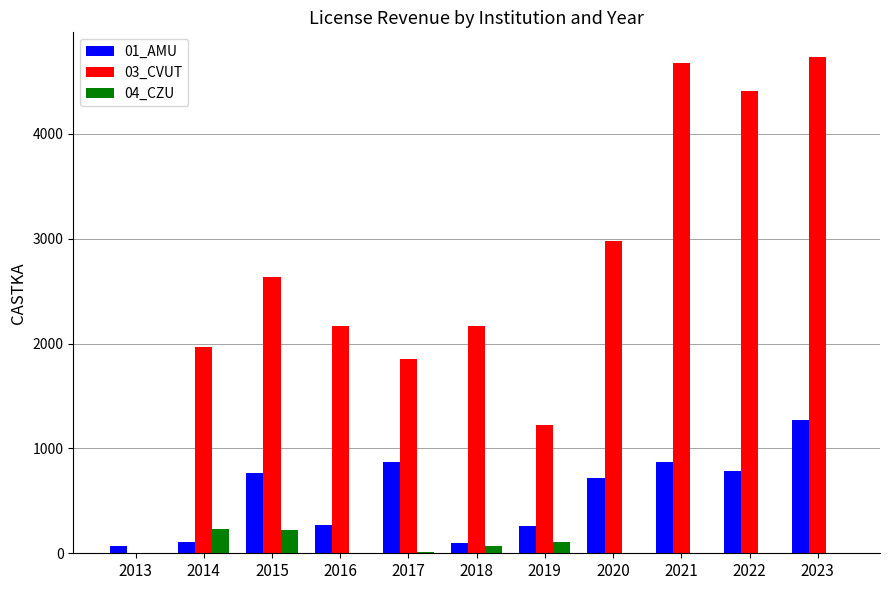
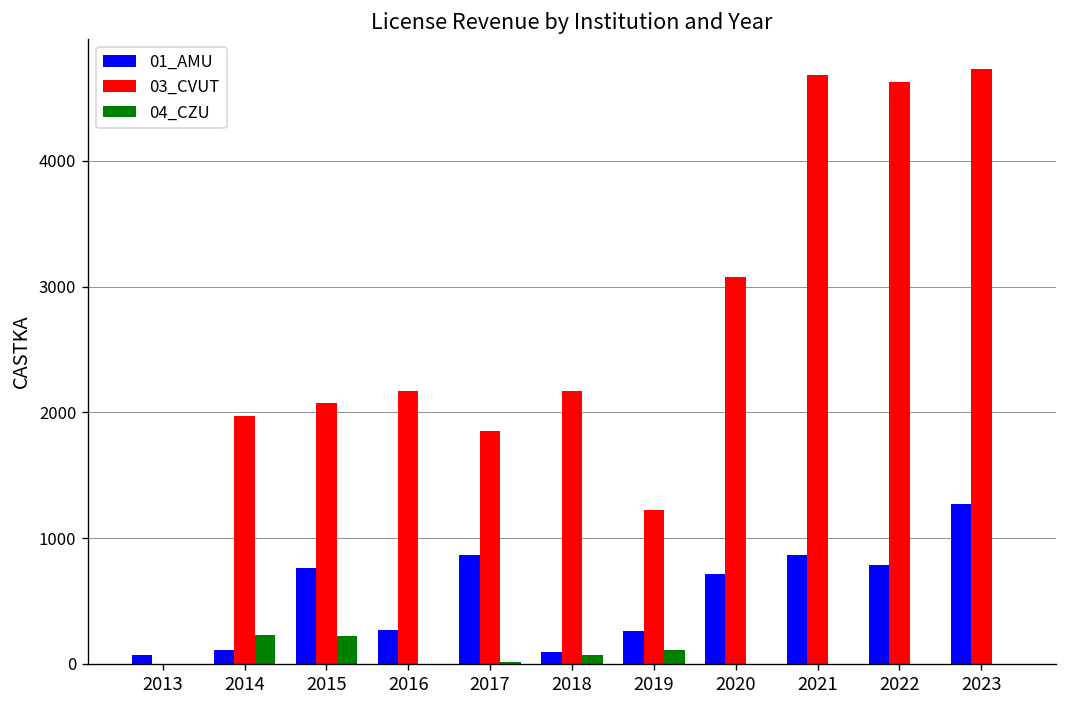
  {
    "01_AMU": {
      "2013": 70,
      "2014": 110,
      "2015": 770,
      "2016": 270,
      "2017": 870,
      "2018": 90,
      "2019": 260,
      "2020": 720,
      "2021": 870,
      "2022": 790,
      "2023": 1270
    },
    "03_CVUT": {
      "2013": 0,
      "2014": 1970,
-     "2015": 2640,
+     "2015": 2070,
      "2016": 2170,
      "2017": 1850,
      "2018": 2170,
      "2019": 1230,
-     "2020": 2980,
+     "2020": 3080,
      "2021": 4680,
-     "2022": 4410,
+     "2022": 4630,
      "2023": 4730
    },
    "04_CZU": {
      "2013": 0,
      "2014": 230,
      "2015": 220,
      "2016": 0,
      "2018": 70,
      "2019": 110,
      "2020": 0,
      "2021": 0,
      "2022": 0,
      "2023": 0
    }
  }
